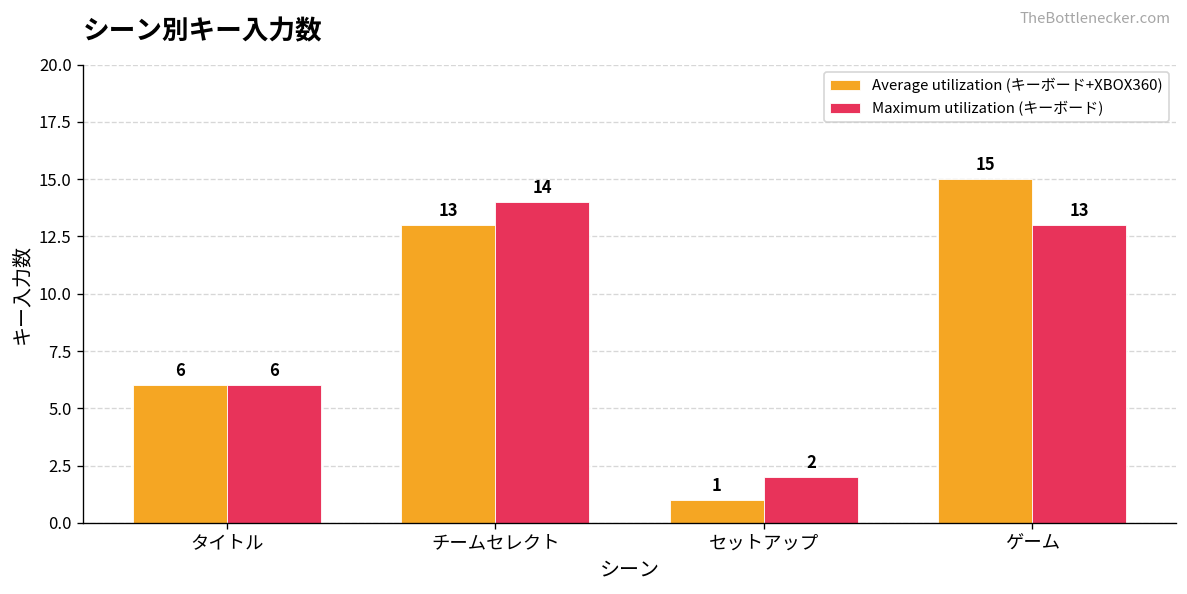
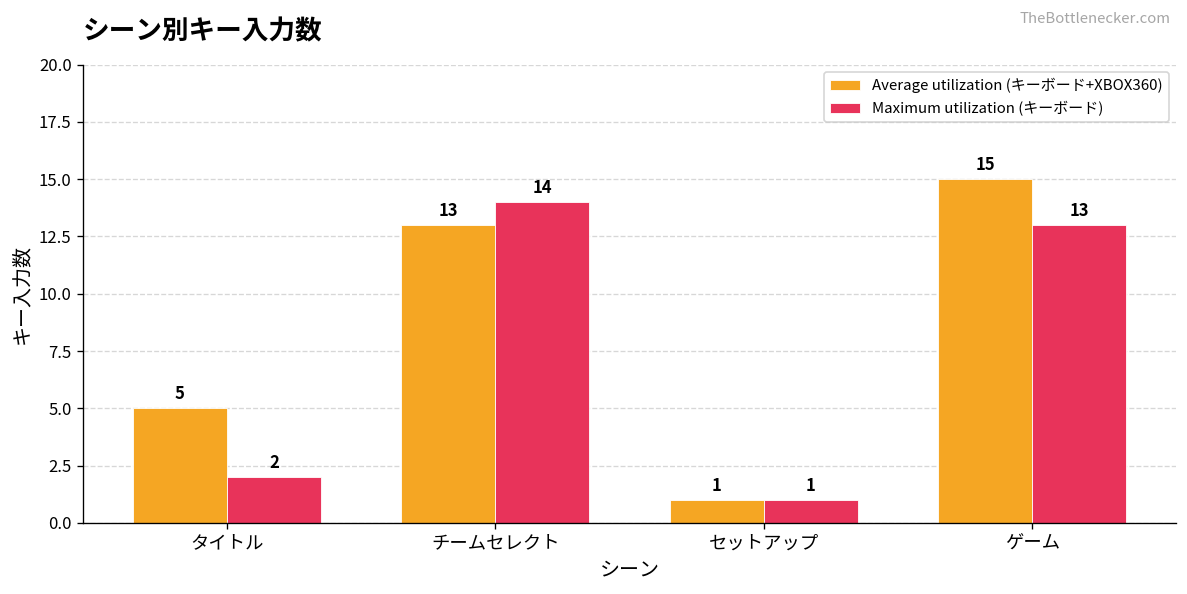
  {
    "Average utilization (キーボード+XBOX360)": {
-     "タイトル": 6,
+     "タイトル": 5,
      "チームセレクト": 13,
      "セットアップ": 1,
      "ゲーム": 15
    },
    "Maximum utilization (キーボード)": {
-     "タイトル": 6,
+     "タイトル": 2,
      "チームセレクト": 14,
-     "セットアップ": 2,
+     "セットアップ": 1,
      "ゲーム": 13
    }
  }
